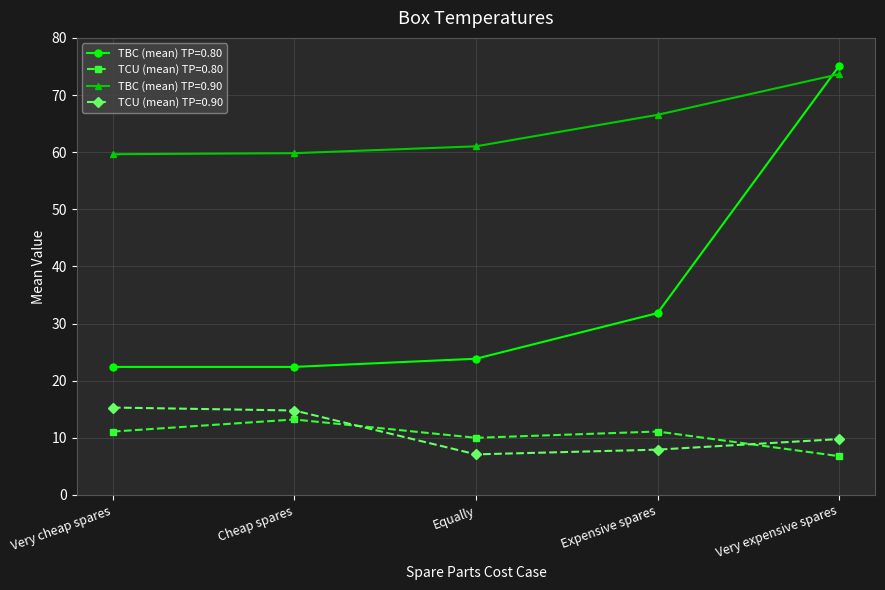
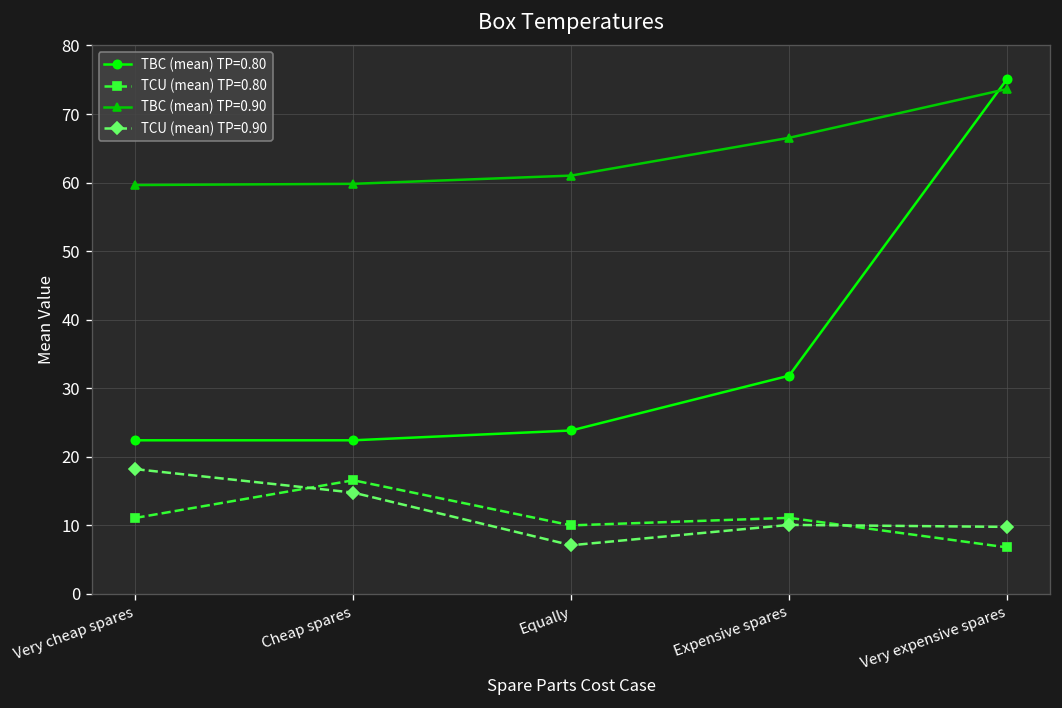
  {
    "TCU (mean) TP=0.80": {
      "Very cheap spares": 11,
-     "Cheap spares": 13,
+     "Cheap spares": 17,
      "Equally": 10,
      "Expensive spares": 11,
      "Very expensive spares": 7
    },
    "TCU (mean) TP=0.90": {
-     "Very cheap spares": 15,
+     "Very cheap spares": 18,
      "Cheap spares": 15,
      "Equally": 7,
-     "Expensive spares": 8,
+     "Expensive spares": 10,
      "Very expensive spares": 10
    }
  }
